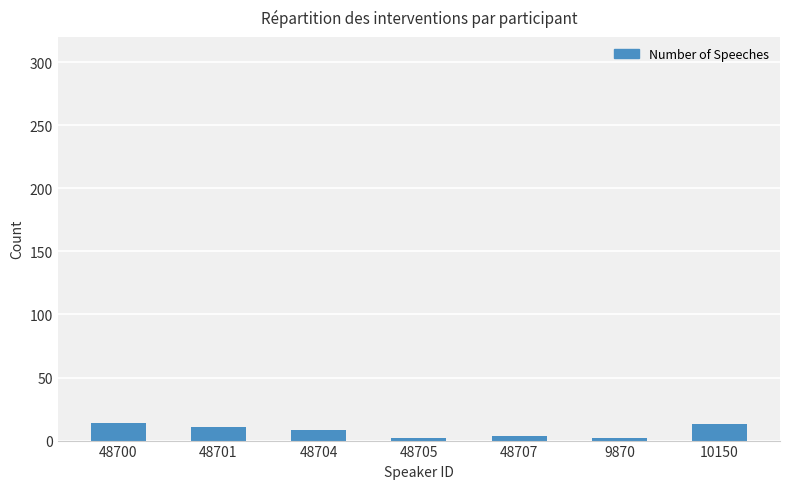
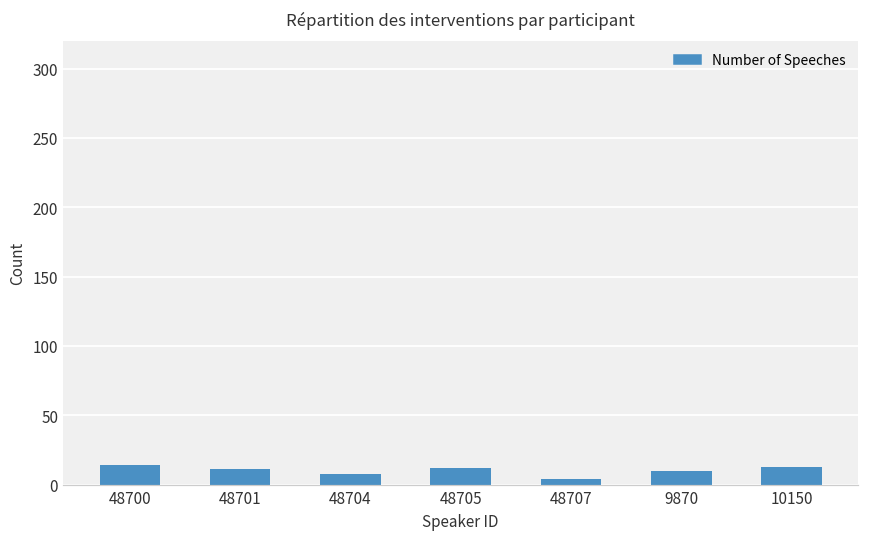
  {
    "48700": 14,
    "48701": 11,
    "48704": 8,
-   "48705": 2,
+   "48705": 12,
    "48707": 4,
-   "9870": 2,
+   "9870": 10,
    "10150": 13
  }
